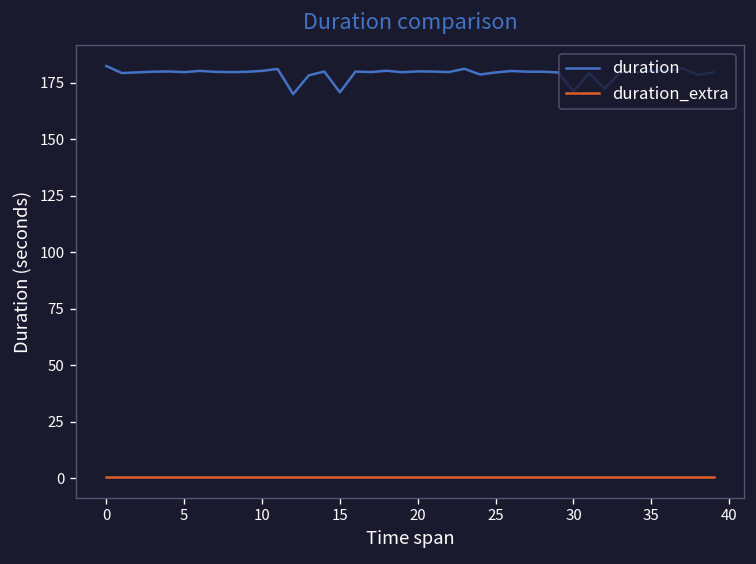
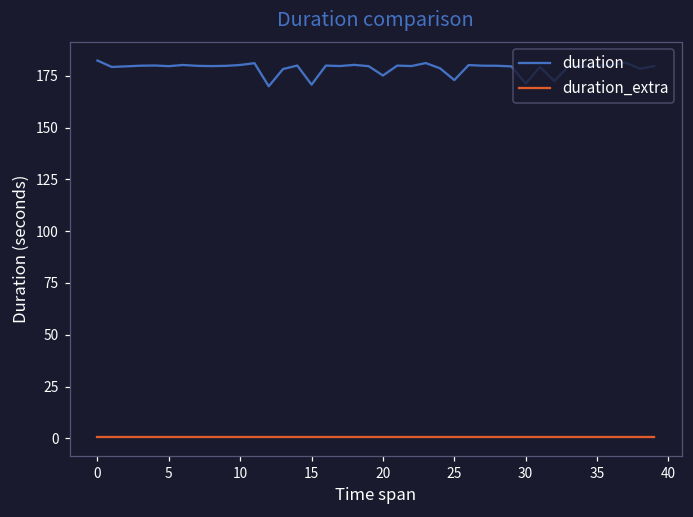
  {
    "duration": {
      "0": 182,
      "5": 180,
      "10": 180,
      "15": 171,
-     "20": 180,
-     "25": 180
+     "20": 175,
+     "25": 173
    },
    "duration_extra": {
      "0": 1,
      "5": 1,
      "10": 1,
      "15": 1,
      "20": 1,
      "25": 1,
      "30": 1,
      "35": 1
    }
  }
